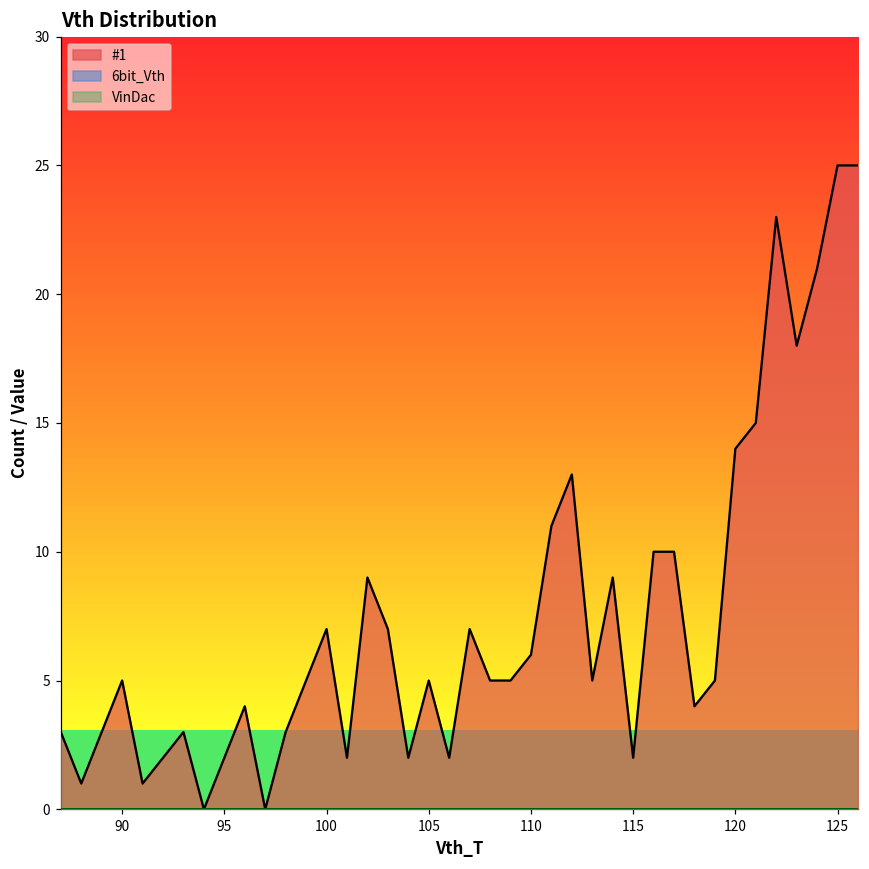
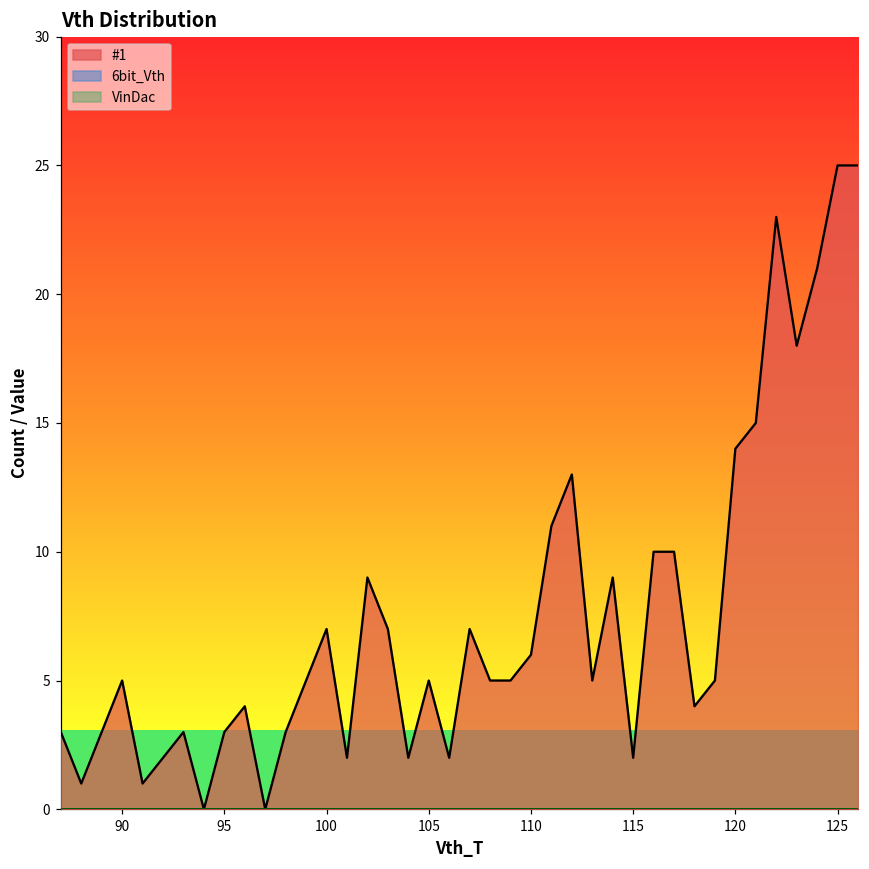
  {
    "#1": {
      "90": 5,
-     "95": 2,
+     "95": 3,
      "100": 7,
      "105": 5,
      "110": 6,
      "115": 2,
      "120": 14,
      "125": 25
    },
    "VinDac": {
      "90": 0,
      "95": 0,
      "100": 0,
      "105": 0,
      "110": 0,
      "115": 0,
      "120": 0,
      "125": 0
    }
  }
